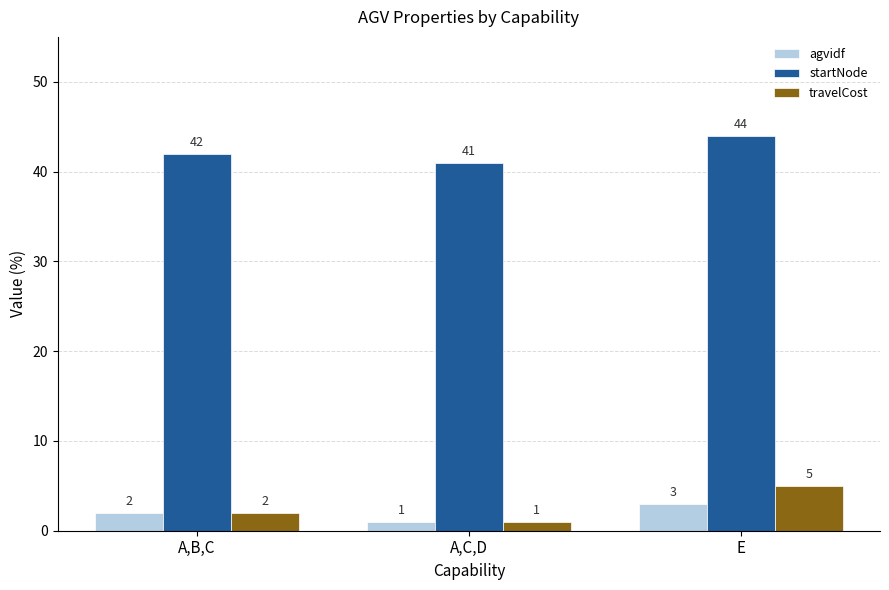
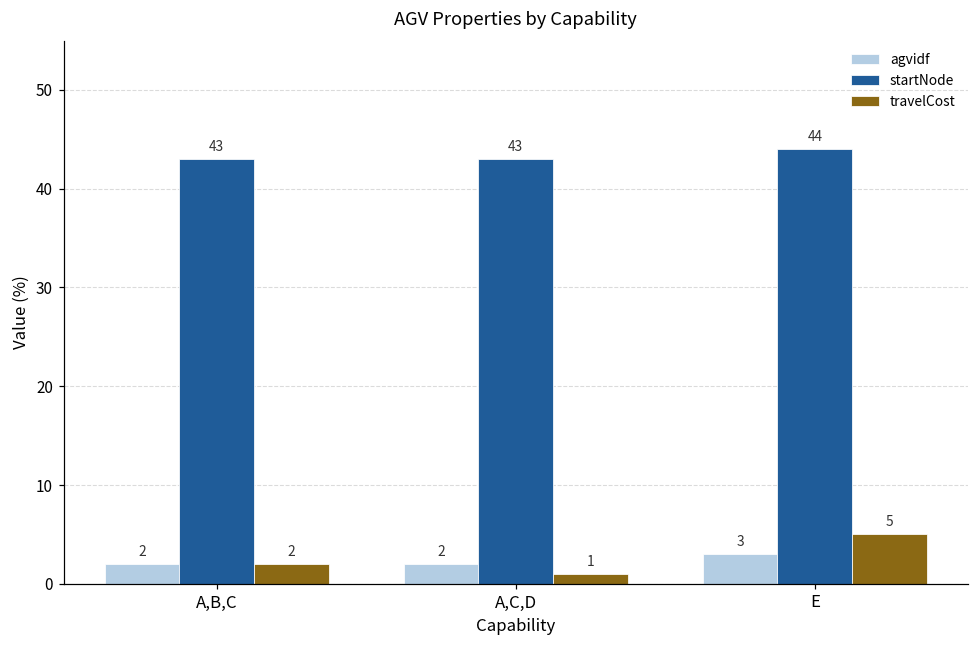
  {
    "agvidf": {
      "A,B,C": 2,
-     "A,C,D": 1,
+     "A,C,D": 2,
      "E": 3
    },
    "startNode": {
-     "A,B,C": 42,
-     "A,C,D": 41,
+     "A,B,C": 43,
+     "A,C,D": 43,
      "E": 44
    },
    "travelCost": {
      "A,B,C": 2,
      "A,C,D": 1,
      "E": 5
    }
  }
